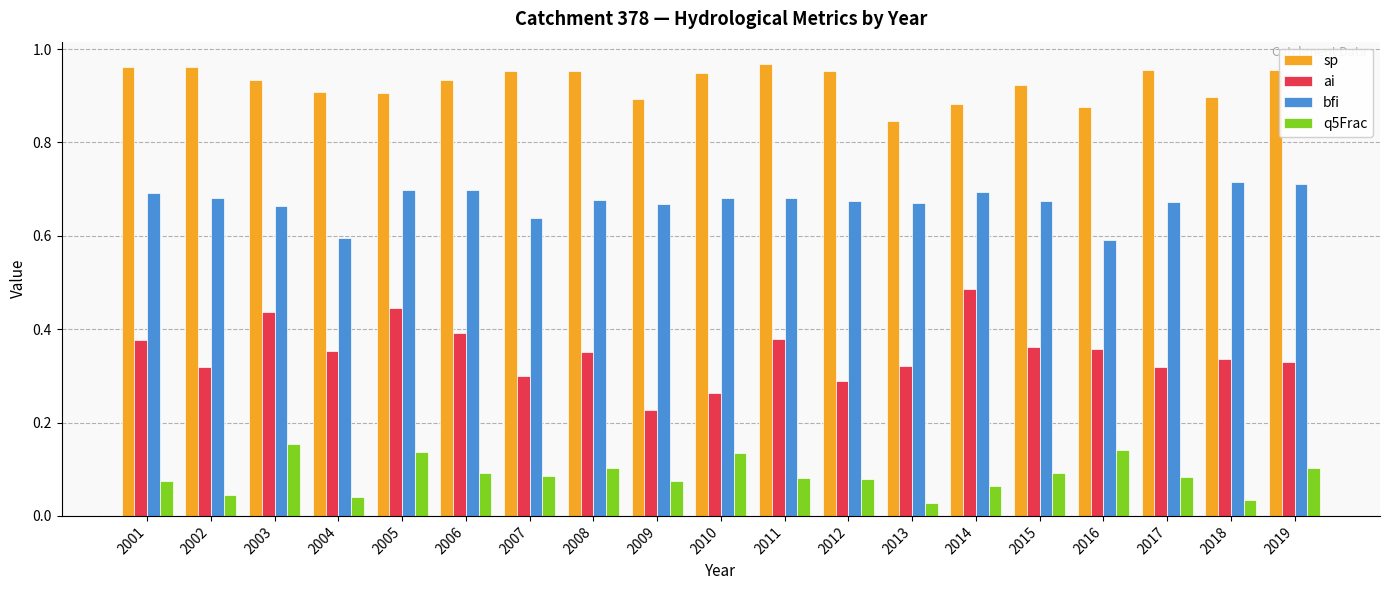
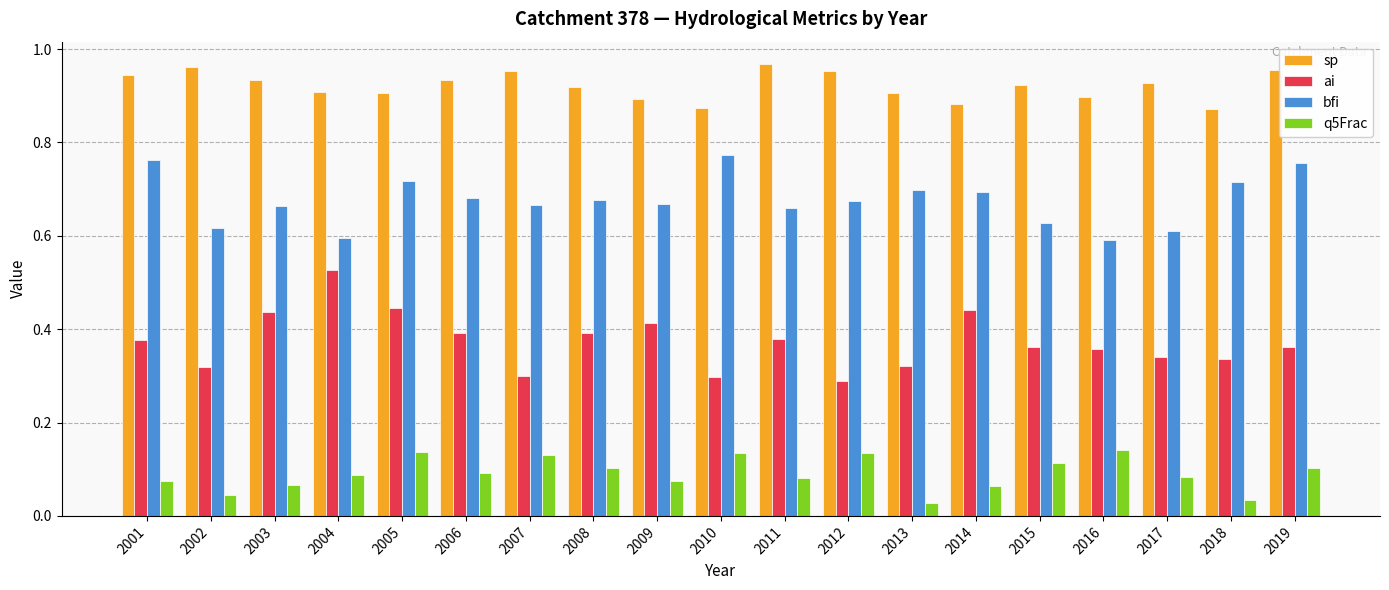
  {
    "sp": {
-     "2001": 0.96,
+     "2001": 0.94,
      "2002": 0.96,
      "2003": 0.93,
      "2004": 0.91,
      "2005": 0.91,
      "2006": 0.93,
      "2007": 0.95,
-     "2008": 0.95,
+     "2008": 0.92,
      "2009": 0.89,
-     "2010": 0.95,
+     "2010": 0.87,
      "2011": 0.97,
      "2012": 0.95,
-     "2013": 0.84,
+     "2013": 0.91,
      "2014": 0.88,
      "2015": 0.92,
-     "2016": 0.88,
-     "2017": 0.96,
-     "2018": 0.90,
+     "2016": 0.90,
+     "2017": 0.93,
+     "2018": 0.87,
      "2019": 0.96
    },
    "ai": {
      "2001": 0.38,
      "2002": 0.32,
      "2003": 0.44,
-     "2004": 0.35,
+     "2004": 0.53,
      "2005": 0.44,
      "2006": 0.39,
      "2007": 0.30,
-     "2008": 0.35,
-     "2009": 0.23,
-     "2010": 0.26,
+     "2008": 0.39,
+     "2009": 0.41,
+     "2010": 0.30,
      "2011": 0.38,
      "2012": 0.29,
      "2013": 0.32,
-     "2014": 0.49,
+     "2014": 0.44,
      "2015": 0.36,
      "2016": 0.36,
-     "2017": 0.32,
+     "2017": 0.34,
      "2018": 0.34,
-     "2019": 0.33
+     "2019": 0.36
    },
    "bfi": {
-     "2001": 0.69,
-     "2002": 0.68,
+     "2001": 0.76,
+     "2002": 0.62,
      "2003": 0.66,
      "2004": 0.60,
-     "2005": 0.70,
-     "2006": 0.70,
-     "2007": 0.64,
+     "2005": 0.72,
+     "2006": 0.68,
+     "2007": 0.67,
      "2008": 0.68,
      "2009": 0.67,
-     "2010": 0.68,
-     "2011": 0.68,
+     "2010": 0.77,
+     "2011": 0.66,
      "2012": 0.67,
-     "2013": 0.67,
+     "2013": 0.70,
      "2014": 0.69,
-     "2015": 0.67,
+     "2015": 0.63,
      "2016": 0.59,
-     "2017": 0.67,
+     "2017": 0.61,
      "2018": 0.71,
-     "2019": 0.71
+     "2019": 0.76
    },
    "q5Frac": {
      "2001": 0.08,
      "2002": 0.04,
-     "2003": 0.15,
-     "2004": 0.04,
+     "2003": 0.07,
+     "2004": 0.09,
      "2005": 0.14,
      "2006": 0.09,
-     "2007": 0.09,
+     "2007": 0.13,
      "2008": 0.10,
      "2009": 0.07,
      "2010": 0.13,
      "2011": 0.08,
-     "2012": 0.08,
+     "2012": 0.13,
      "2013": 0.03,
      "2014": 0.06,
-     "2015": 0.09,
+     "2015": 0.11,
      "2016": 0.14,
      "2017": 0.08,
      "2018": 0.03,
      "2019": 0.10
    }
  }
